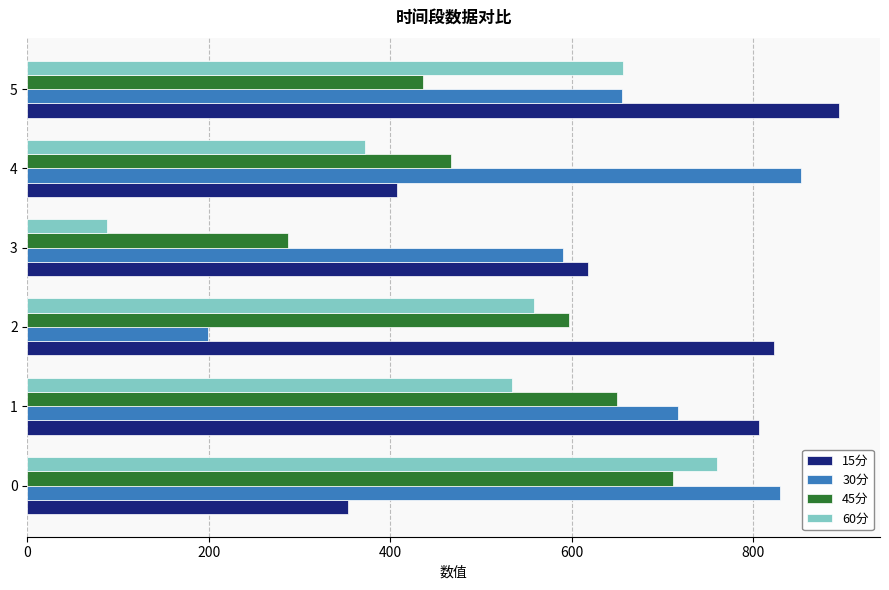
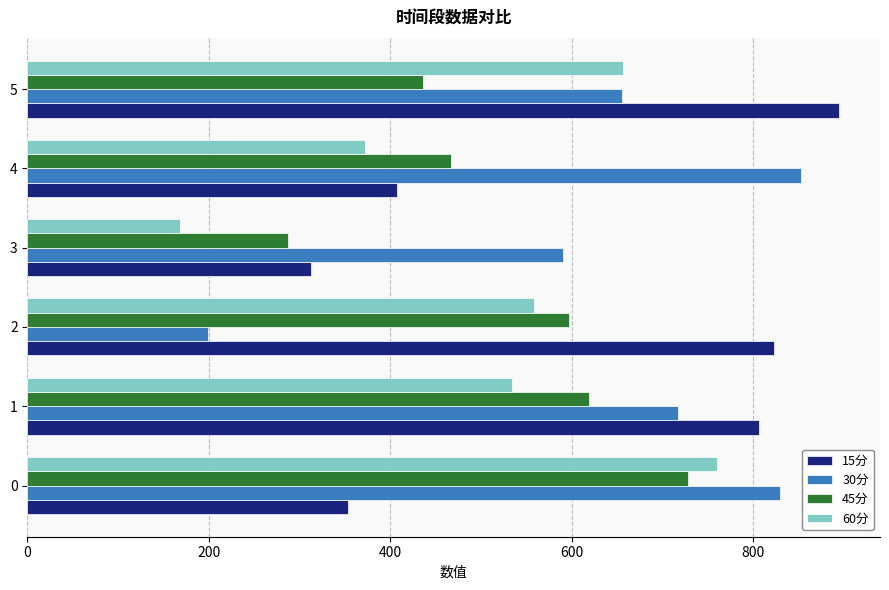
  {
    "15分": {
      "5": 900,
      "4": 410,
-     "3": 620,
+     "3": 310,
      "2": 820,
      "1": 810,
      "0": 350
    },
    "30分": {
      "5": 660,
      "4": 850,
      "3": 590,
      "2": 200,
      "1": 720,
      "0": 830
    },
    "45分": {
      "5": 440,
      "4": 470,
      "3": 290,
      "2": 600,
-     "1": 650,
-     "0": 710
+     "1": 620,
+     "0": 730
    },
    "60分": {
      "5": 660,
      "4": 370,
-     "3": 90,
+     "3": 170,
      "2": 560,
      "1": 530,
      "0": 760
    }
  }
